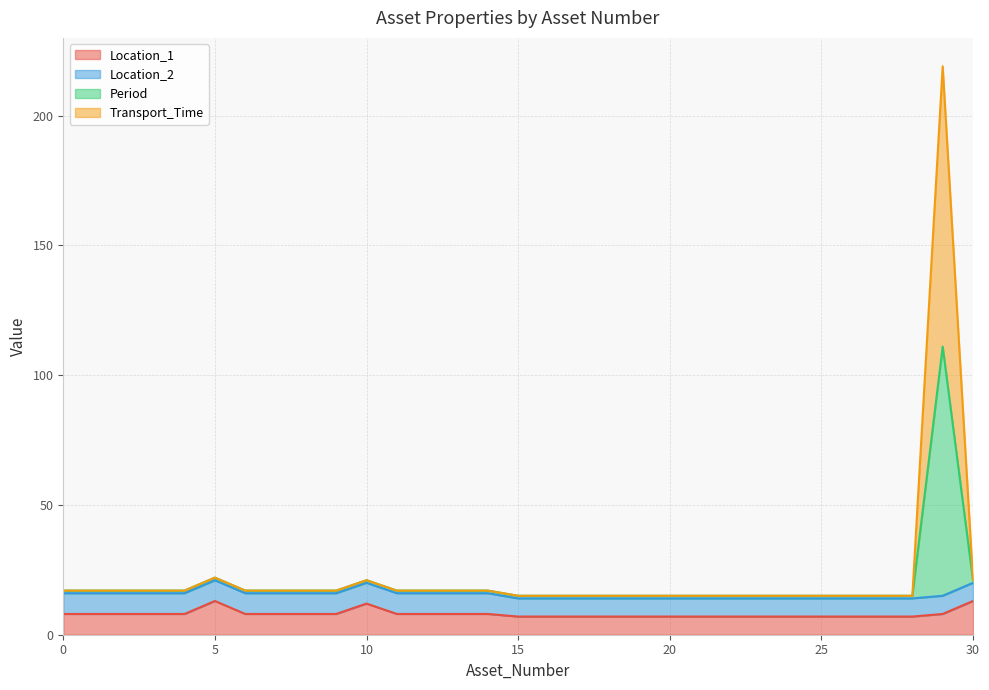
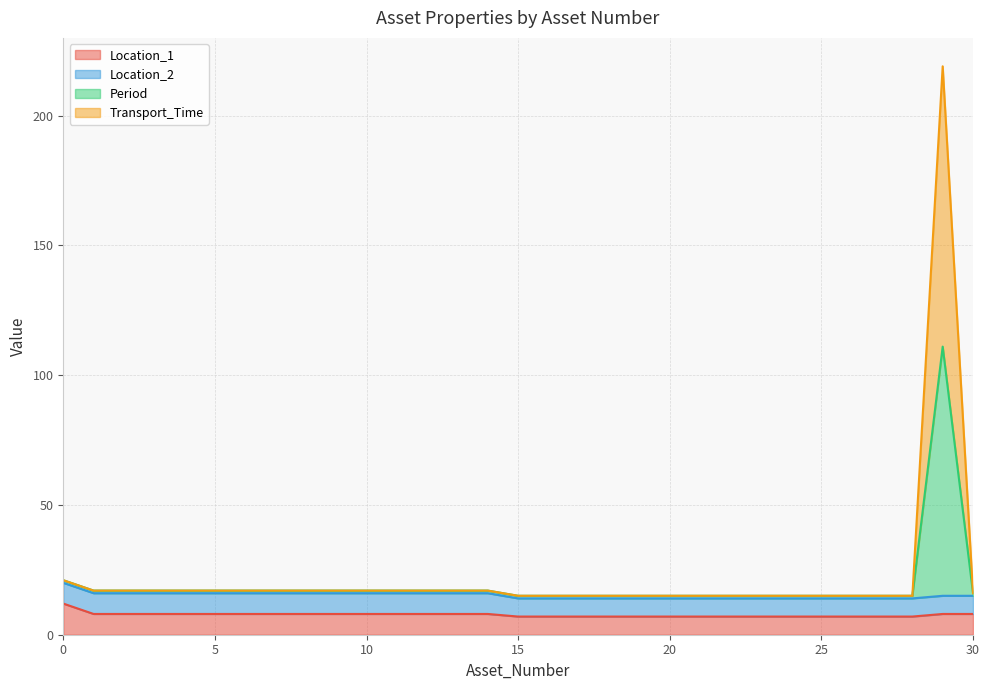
  {
    "Location_1": {
-     "0": 8,
-     "5": 13,
-     "10": 12,
+     "0": 12,
+     "5": 8,
+     "10": 8,
      "15": 7,
      "20": 7,
      "25": 7,
-     "30": 13
+     "30": 8
    },
    "Location_2": {
      "15": 14,
      "20": 14,
      "25": 14
    }
  }
